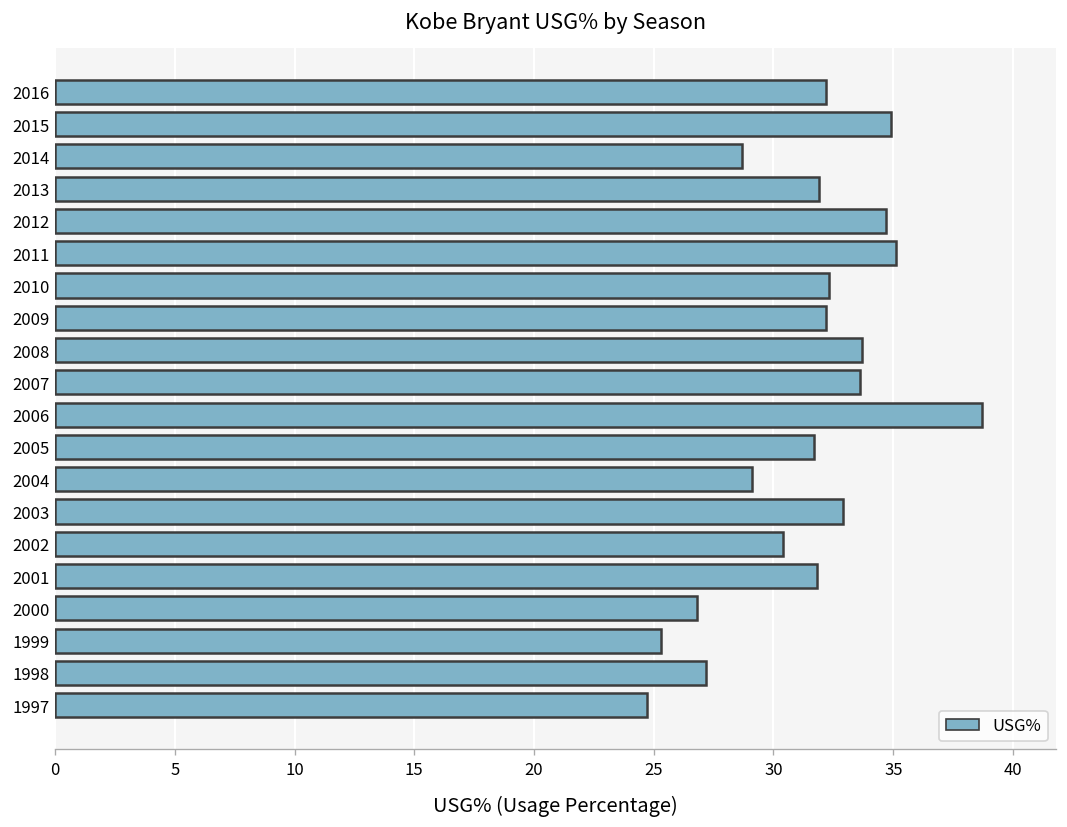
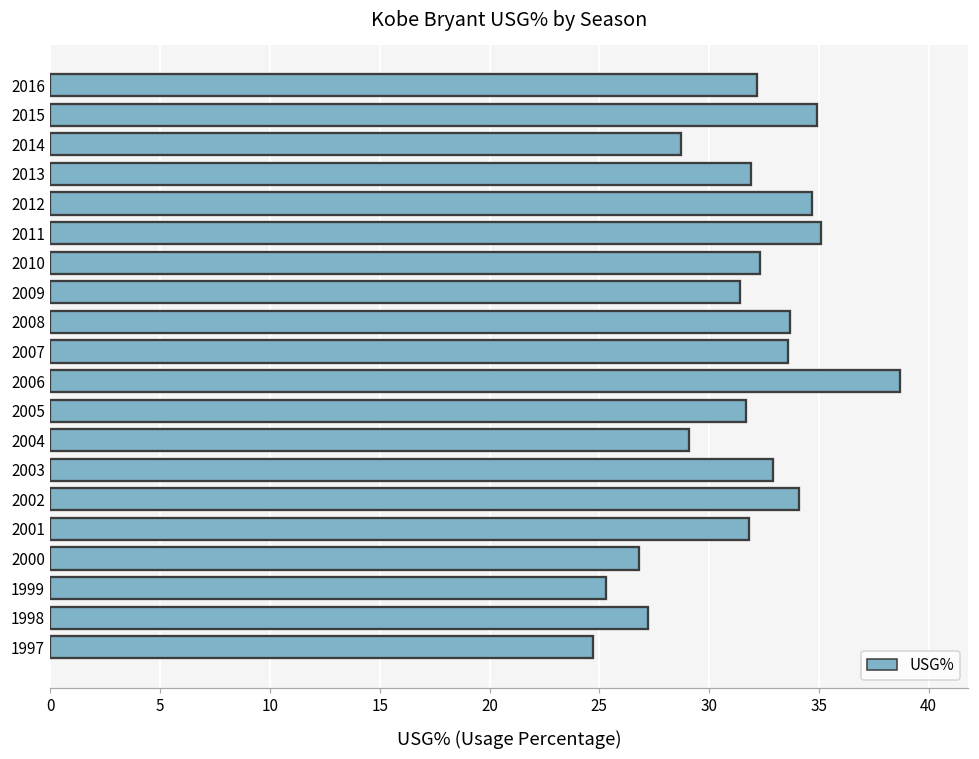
  {
    "2016": 32.2,
    "2015": 34.9,
    "2014": 28.7,
    "2013": 31.9,
    "2012": 34.7,
    "2011": 35.1,
    "2010": 32.3,
-   "2009": 32.2,
+   "2009": 31.4,
    "2008": 33.7,
    "2007": 33.6,
    "2006": 38.7,
    "2005": 31.7,
    "2004": 29.1,
    "2003": 32.9,
-   "2002": 30.4,
+   "2002": 34.1,
    "2001": 31.8,
    "2000": 26.8,
    "1999": 25.3,
    "1998": 27.2,
    "1997": 24.7
  }
